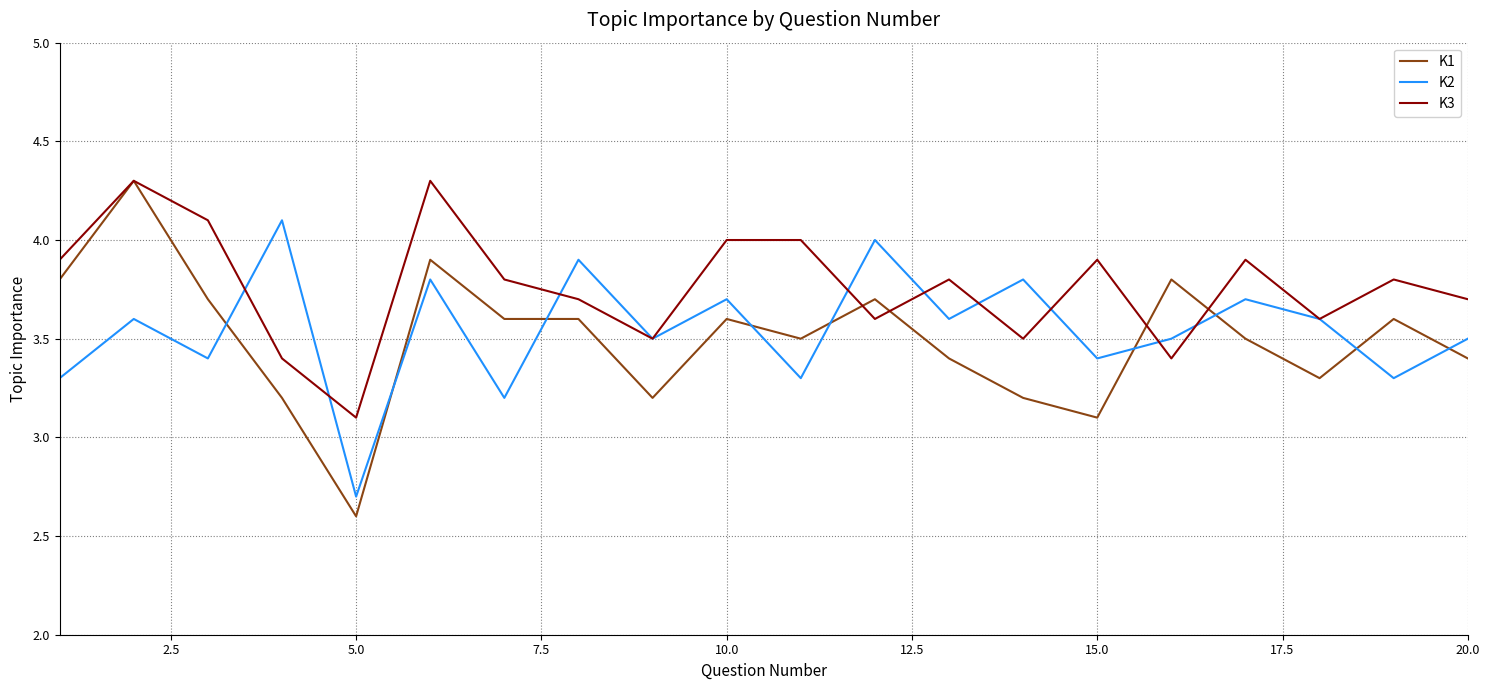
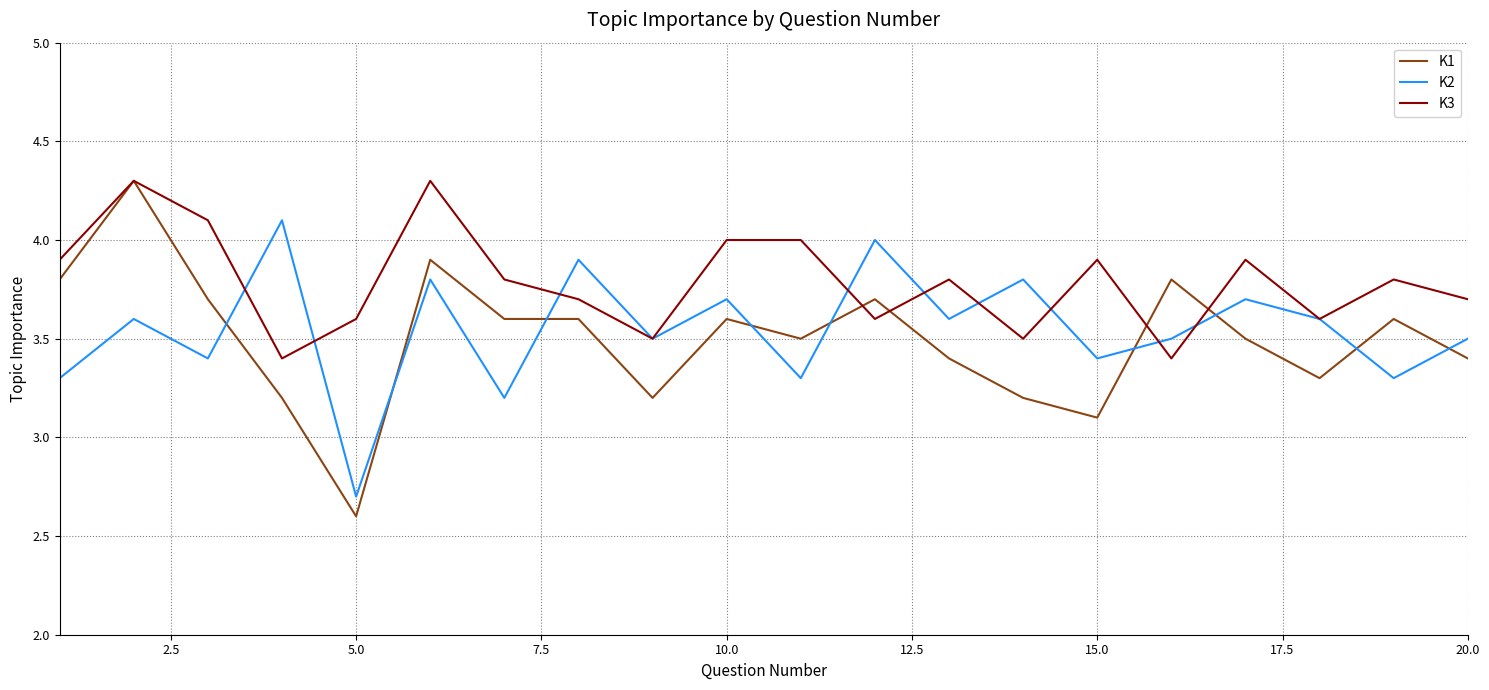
  {
    "K1": {
      "5.0": 2.6,
      "10.0": 3.6,
      "15.0": 3.1,
      "20.0": 3.4
    },
    "K2": {
      "5.0": 2.7,
      "10.0": 3.7,
      "15.0": 3.4,
      "20.0": 3.5
    },
    "K3": {
-     "5.0": 3.1,
+     "5.0": 3.6,
      "10.0": 4.0,
      "15.0": 3.9,
      "20.0": 3.7
    }
  }
